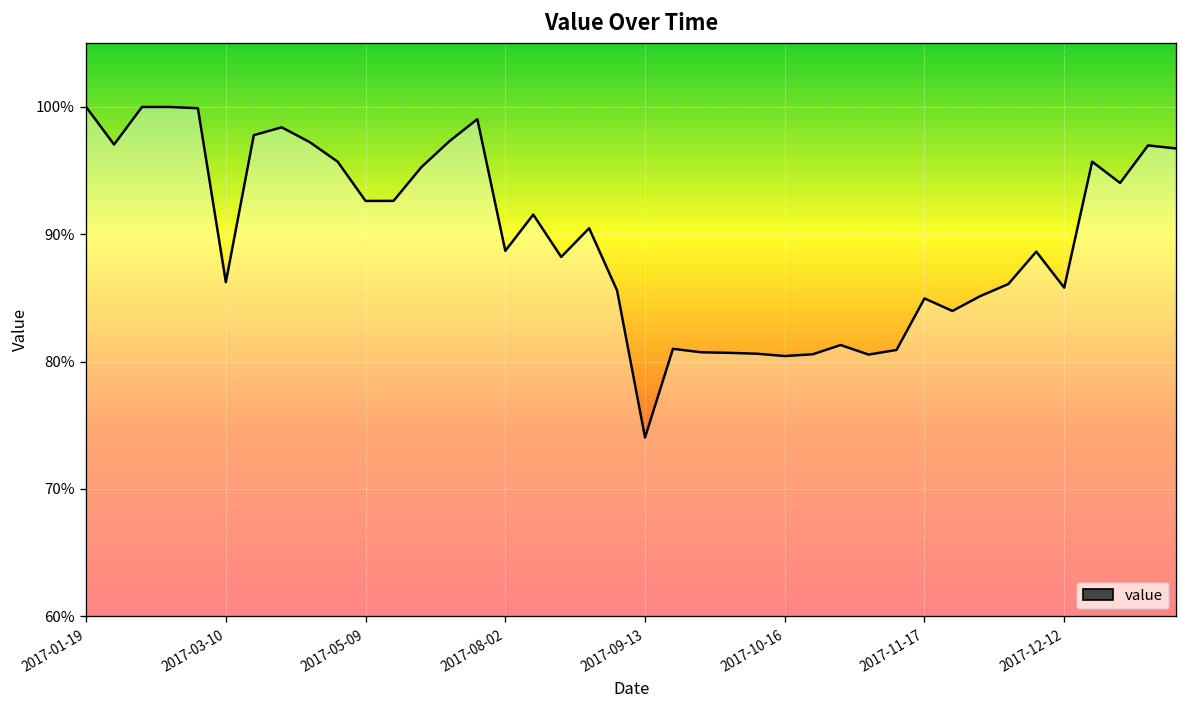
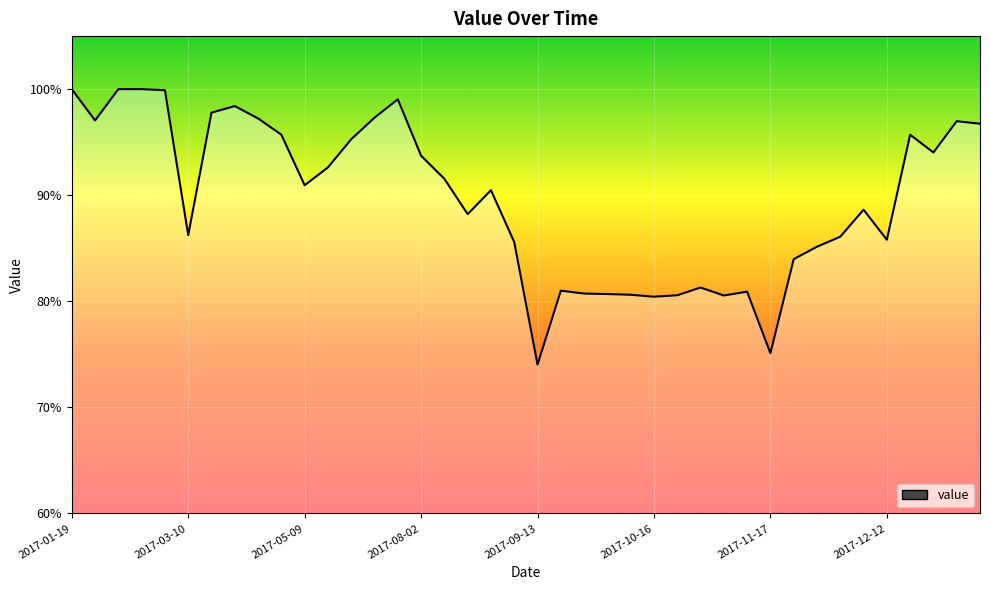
  {
    "2017-01-19": "100.0%",
    "2017-03-10": "86.2%",
-   "2017-05-09": "92.6%",
-   "2017-08-02": "88.7%",
+   "2017-05-09": "90.9%",
+   "2017-08-02": "93.7%",
    "2017-09-13": "74.0%",
    "2017-10-16": "80.4%",
-   "2017-11-17": "85.0%",
+   "2017-11-17": "75.1%",
    "2017-12-12": "85.8%"
  }
